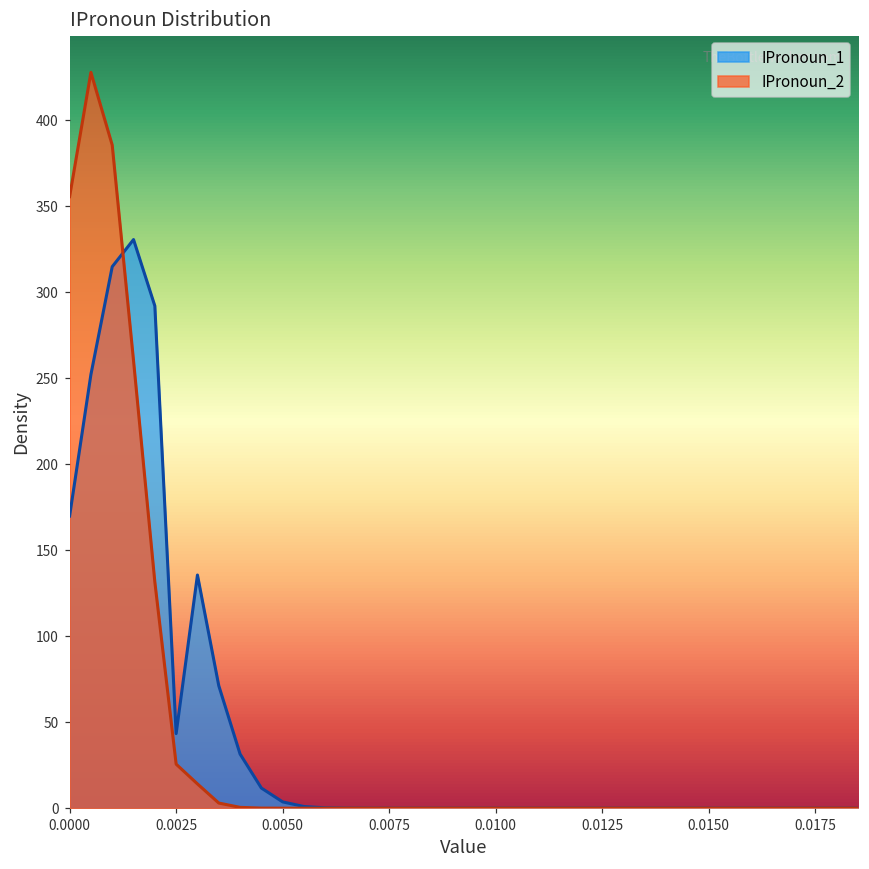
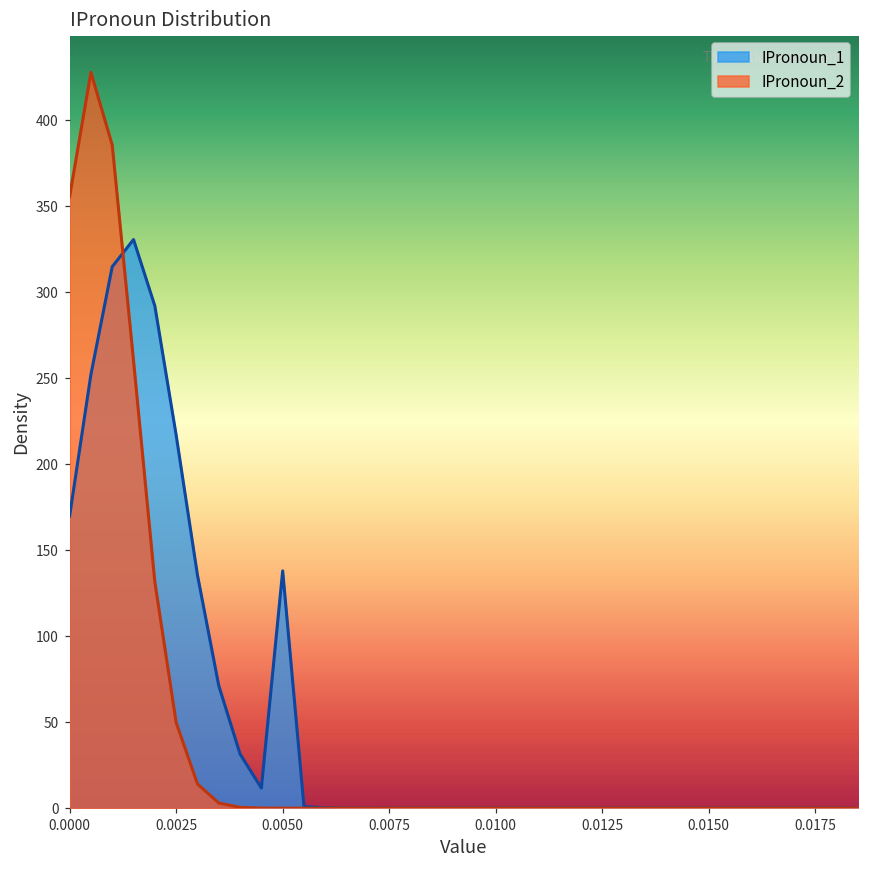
  {
    "IPronoun_1": {
      "0.0000": 170,
-     "0.0025": 43,
-     "0.0050": 4
+     "0.0025": 217,
+     "0.0050": 138
    },
    "IPronoun_2": {
      "0.0000": 356,
-     "0.0025": 26,
+     "0.0025": 50,
      "0.0050": 0
    }
  }
